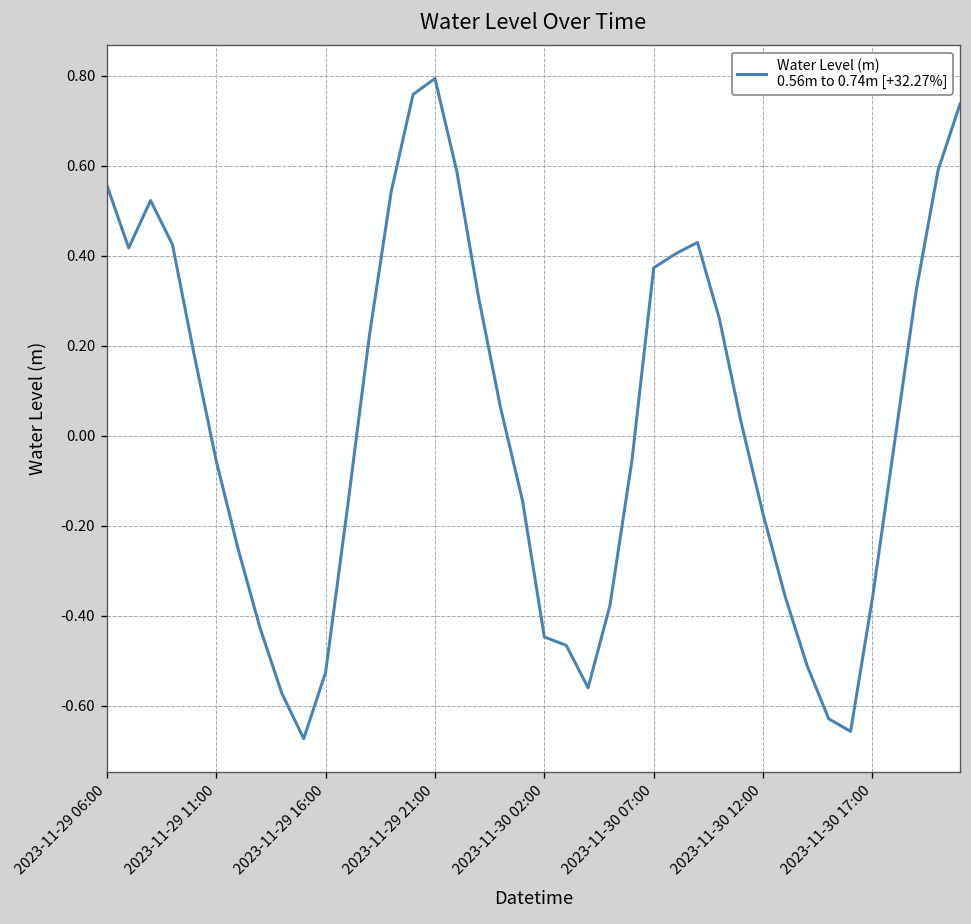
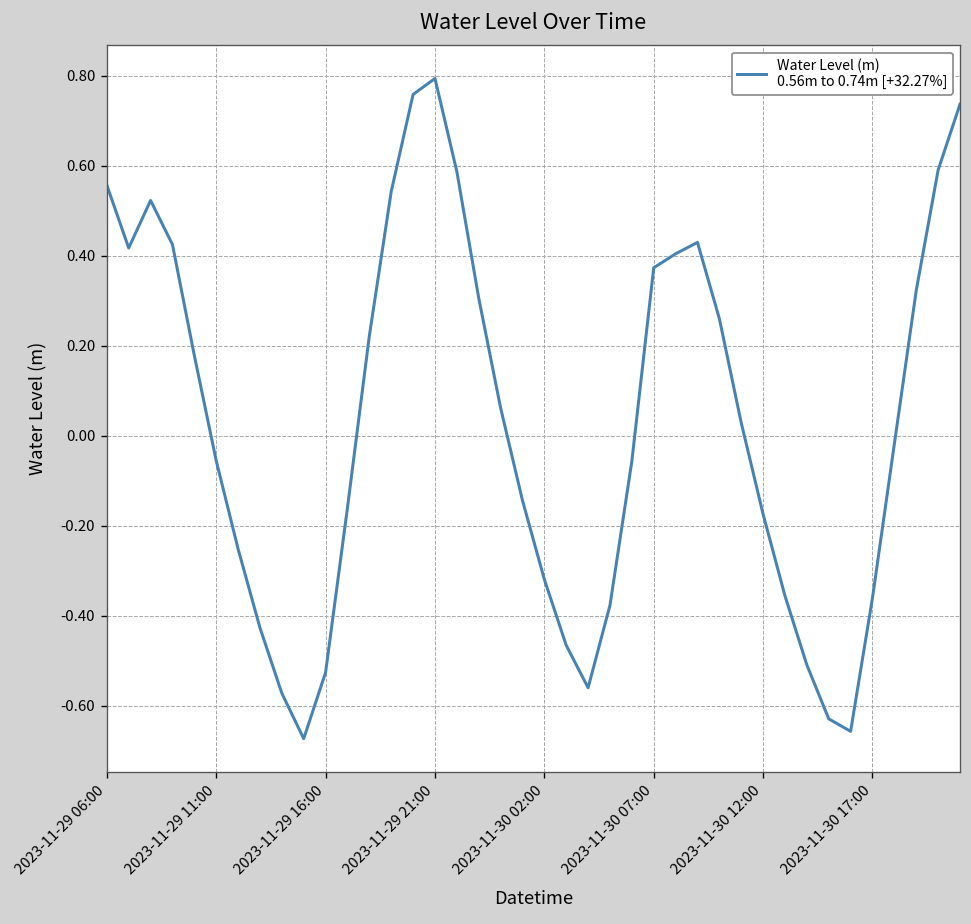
  {
    "2023-11-29 06:00": 0.56,
    "2023-11-29 11:00": -0.06,
    "2023-11-29 16:00": -0.53,
    "2023-11-29 21:00": 0.79,
-   "2023-11-30 02:00": -0.45,
+   "2023-11-30 02:00": -0.32,
    "2023-11-30 07:00": 0.37,
    "2023-11-30 12:00": -0.17,
    "2023-11-30 17:00": -0.36
  }
